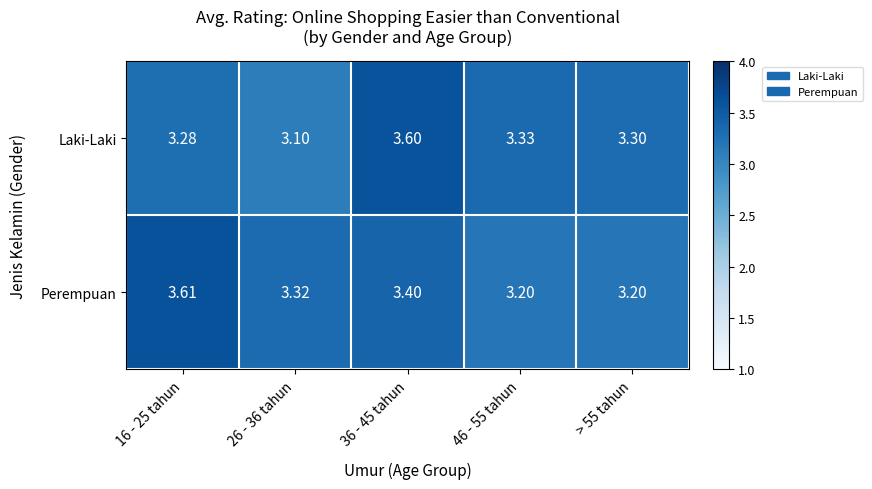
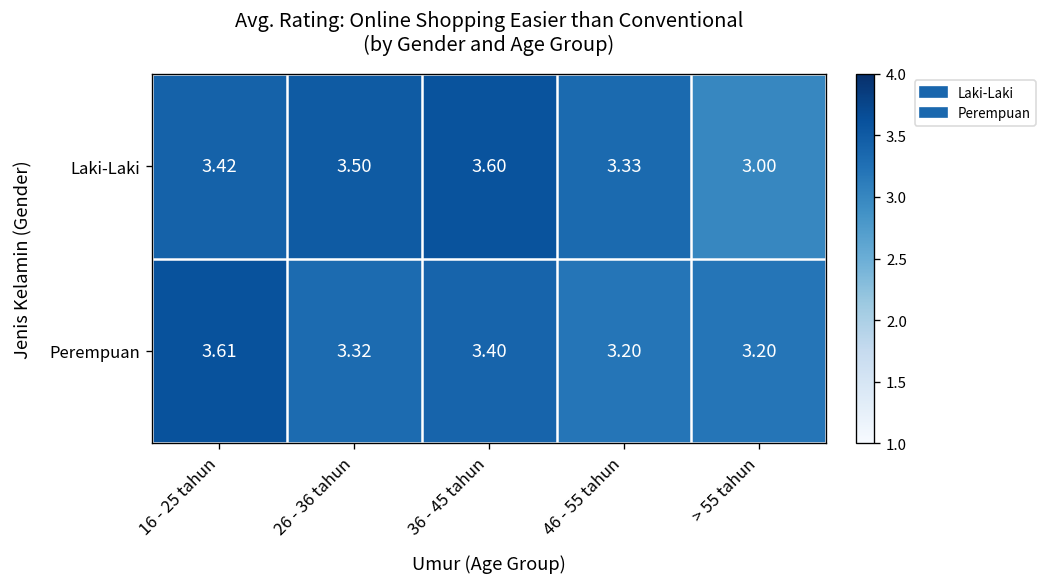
  {
    "Laki-Laki": {
-     "16 - 25 tahun": 3.28,
-     "26 - 36 tahun": 3.10,
+     "16 - 25 tahun": 3.42,
+     "26 - 36 tahun": 3.50,
      "36 - 45 tahun": 3.60,
      "46 - 55 tahun": 3.33,
-     "> 55 tahun": 3.30
+     "> 55 tahun": 3.00
    },
    "Perempuan": {
      "16 - 25 tahun": 3.61,
      "26 - 36 tahun": 3.32,
      "36 - 45 tahun": 3.40,
      "46 - 55 tahun": 3.20,
      "> 55 tahun": 3.20
    }
  }
